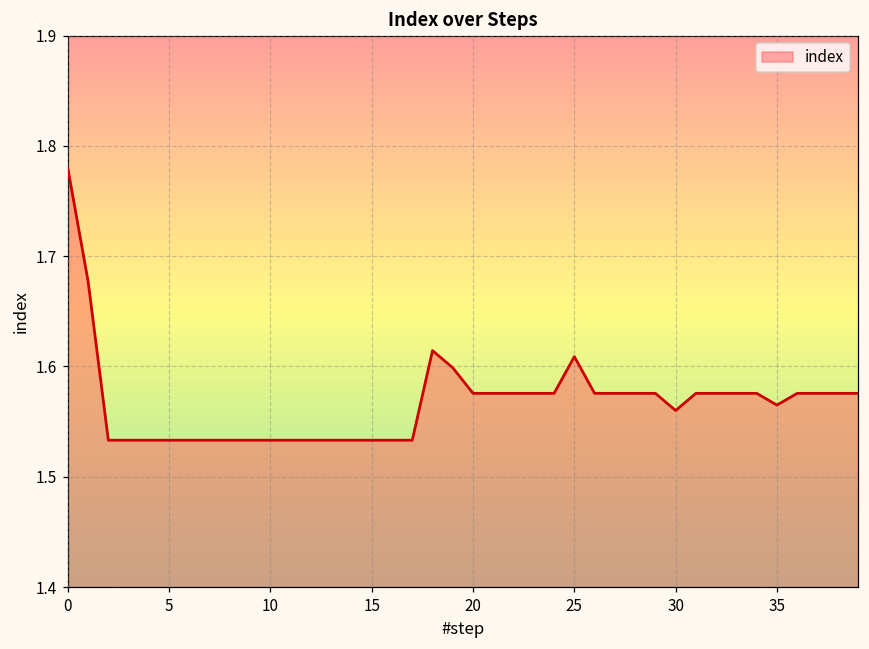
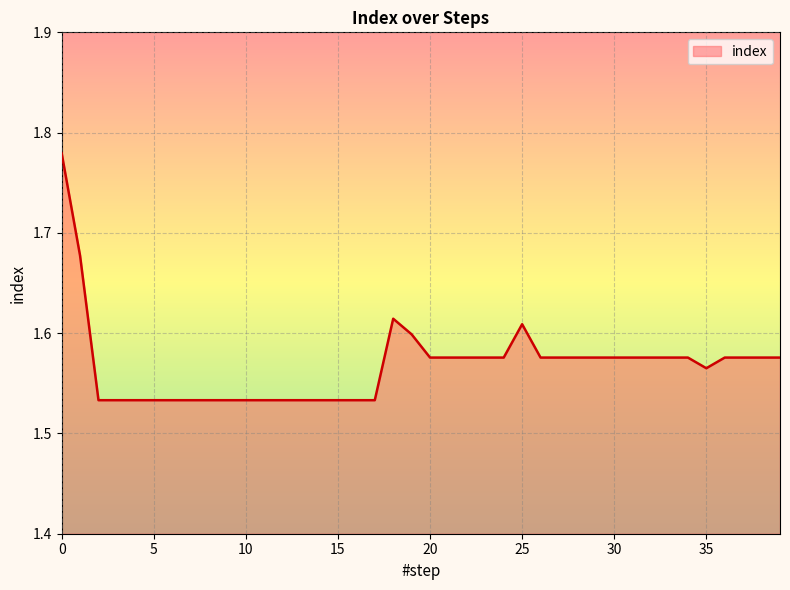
  {
    "0": 1.780,
    "5": 1.533,
    "10": 1.533,
    "15": 1.533,
    "20": 1.576,
    "25": 1.609,
-   "30": 1.560,
+   "30": 1.576,
    "35": 1.565
  }
